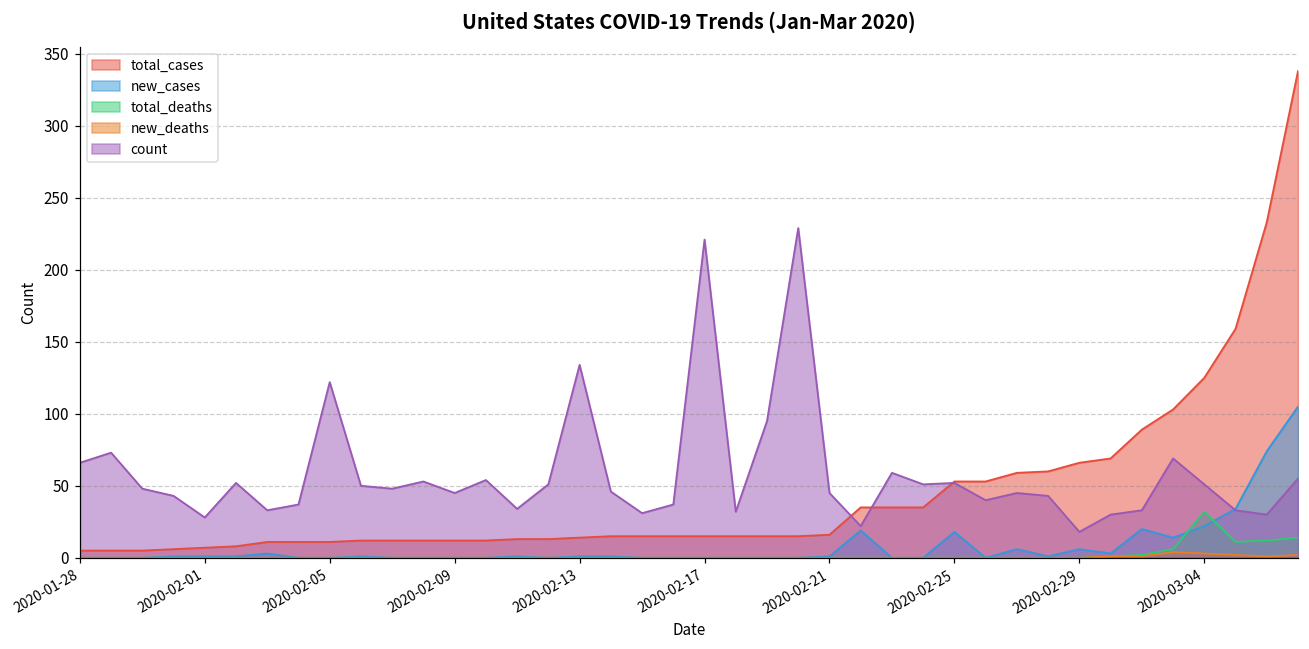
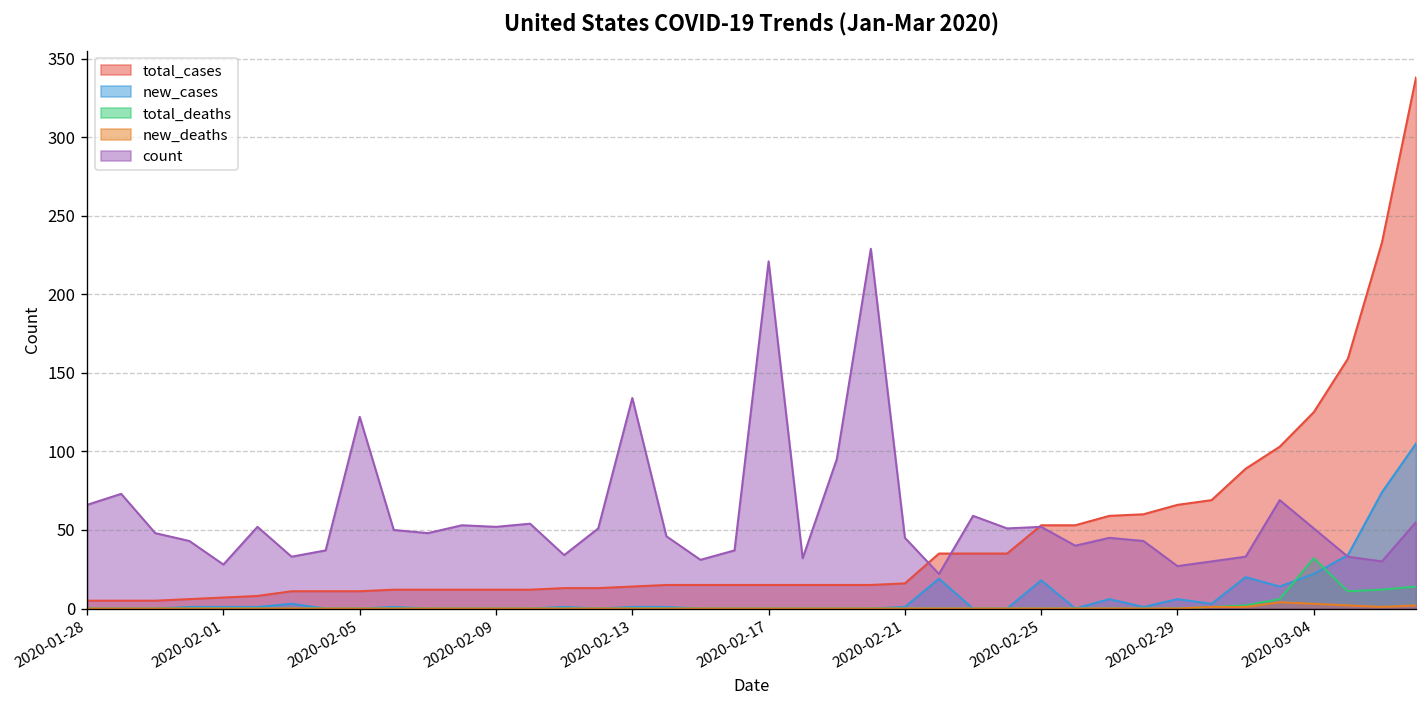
  {
    "new_cases": {
      "2020-02-25": 18,
      "2020-02-29": 6,
      "2020-03-04": 22
    },
    "total_deaths": {
      "2020-03-04": 32
    },
    "count": {
      "2020-01-28": 66,
      "2020-02-01": 28,
      "2020-02-05": 122,
-     "2020-02-09": 45,
+     "2020-02-09": 52,
      "2020-02-13": 134,
      "2020-02-17": 221,
      "2020-02-21": 45,
-     "2020-02-29": 18,
+     "2020-02-29": 27,
      "2020-03-04": 51
    }
  }
